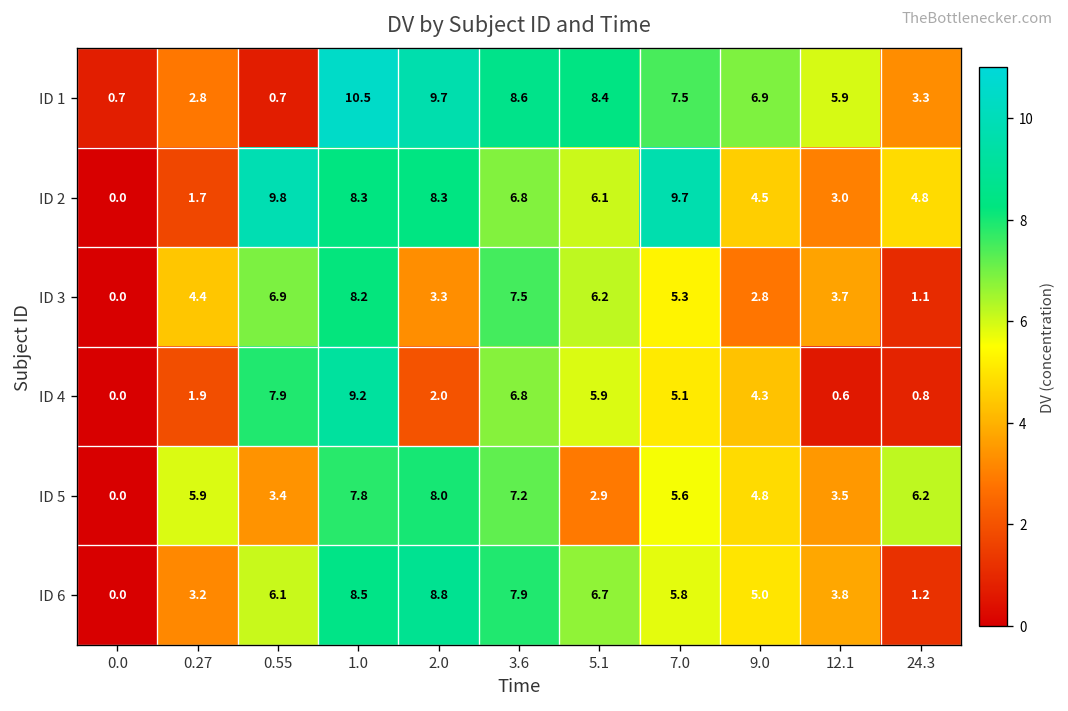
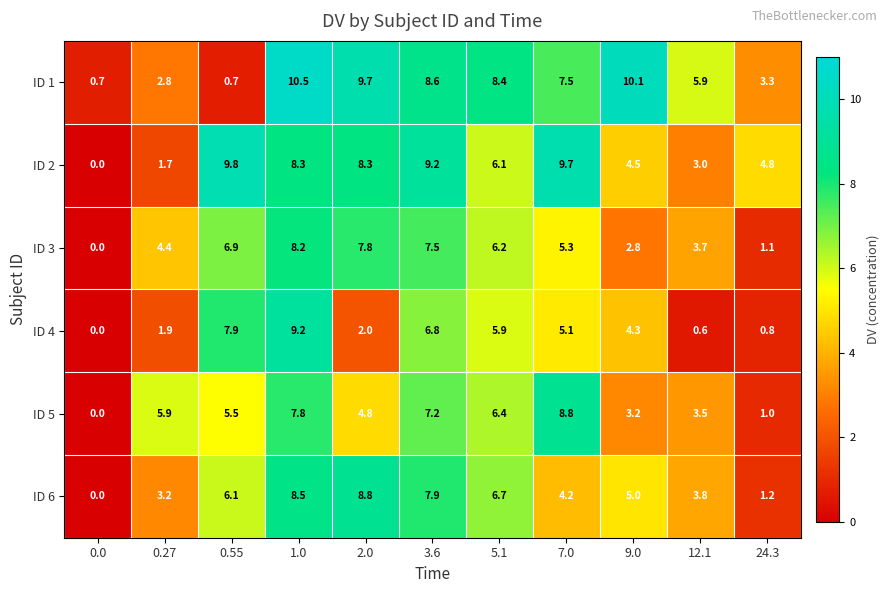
  {
    "ID 1": {
      "0.0": 0.7,
      "0.27": 2.8,
      "0.55": 0.7,
      "1.0": 10.5,
      "2.0": 9.7,
      "3.6": 8.6,
      "5.1": 8.4,
      "7.0": 7.5,
-     "9.0": 6.9,
+     "9.0": 10.1,
      "12.1": 5.9,
      "24.3": 3.3
    },
    "ID 2": {
      "0.0": 0.0,
      "0.27": 1.7,
      "0.55": 9.8,
      "1.0": 8.3,
      "2.0": 8.3,
-     "3.6": 6.8,
+     "3.6": 9.2,
      "5.1": 6.1,
      "7.0": 9.7,
      "9.0": 4.5,
      "12.1": 3.0,
      "24.3": 4.8
    },
    "ID 3": {
      "0.0": 0.0,
      "0.27": 4.4,
      "0.55": 6.9,
      "1.0": 8.2,
-     "2.0": 3.3,
+     "2.0": 7.8,
      "3.6": 7.5,
      "5.1": 6.2,
      "7.0": 5.3,
      "9.0": 2.8,
      "12.1": 3.7,
      "24.3": 1.1
    },
    "ID 4": {
      "0.0": 0.0,
      "0.27": 1.9,
      "0.55": 7.9,
      "1.0": 9.2,
      "2.0": 2.0,
      "3.6": 6.8,
      "5.1": 5.9,
      "7.0": 5.1,
      "9.0": 4.3,
      "12.1": 0.6,
      "24.3": 0.8
    },
    "ID 5": {
      "0.0": 0.0,
      "0.27": 5.9,
-     "0.55": 3.4,
+     "0.55": 5.5,
      "1.0": 7.8,
-     "2.0": 8.0,
+     "2.0": 4.8,
      "3.6": 7.2,
-     "5.1": 2.9,
-     "7.0": 5.6,
-     "9.0": 4.8,
+     "5.1": 6.4,
+     "7.0": 8.8,
+     "9.0": 3.2,
      "12.1": 3.5,
-     "24.3": 6.2
+     "24.3": 1.0
    },
    "ID 6": {
      "0.0": 0.0,
      "0.27": 3.2,
      "0.55": 6.1,
      "1.0": 8.5,
      "2.0": 8.8,
      "3.6": 7.9,
      "5.1": 6.7,
-     "7.0": 5.8,
+     "7.0": 4.2,
      "9.0": 5.0,
      "12.1": 3.8,
      "24.3": 1.2
    }
  }
